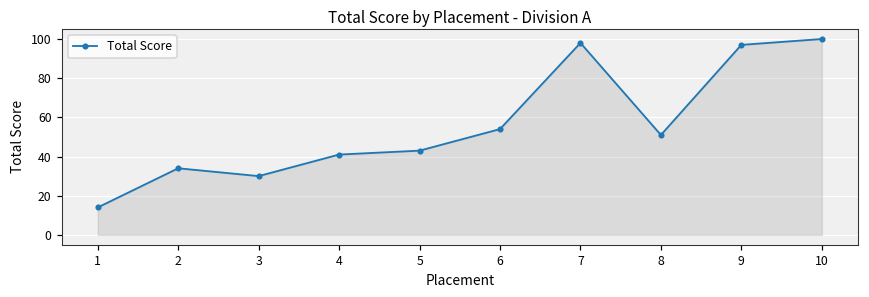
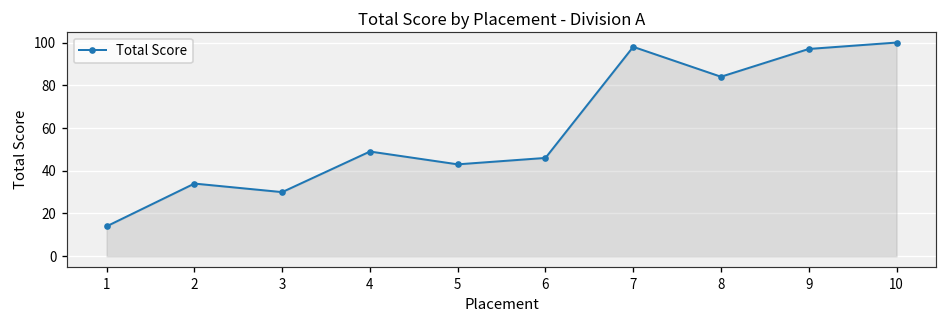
  {
    "1": 14,
    "2": 34,
    "3": 30,
-   "4": 41,
+   "4": 49,
    "5": 43,
-   "6": 54,
+   "6": 46,
    "7": 98,
-   "8": 51,
+   "8": 84,
    "9": 97,
    "10": 100
  }
